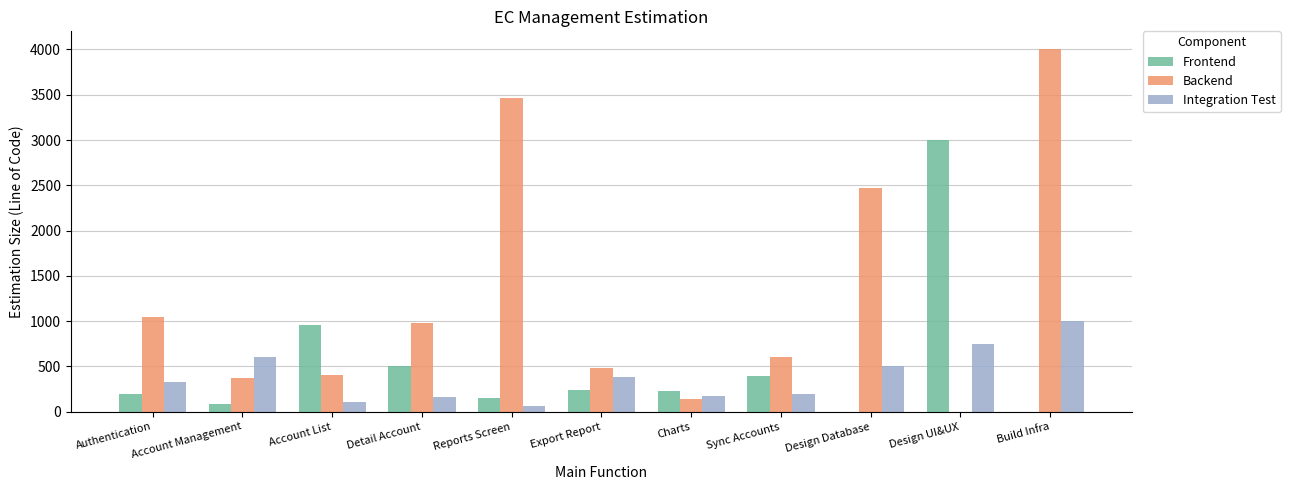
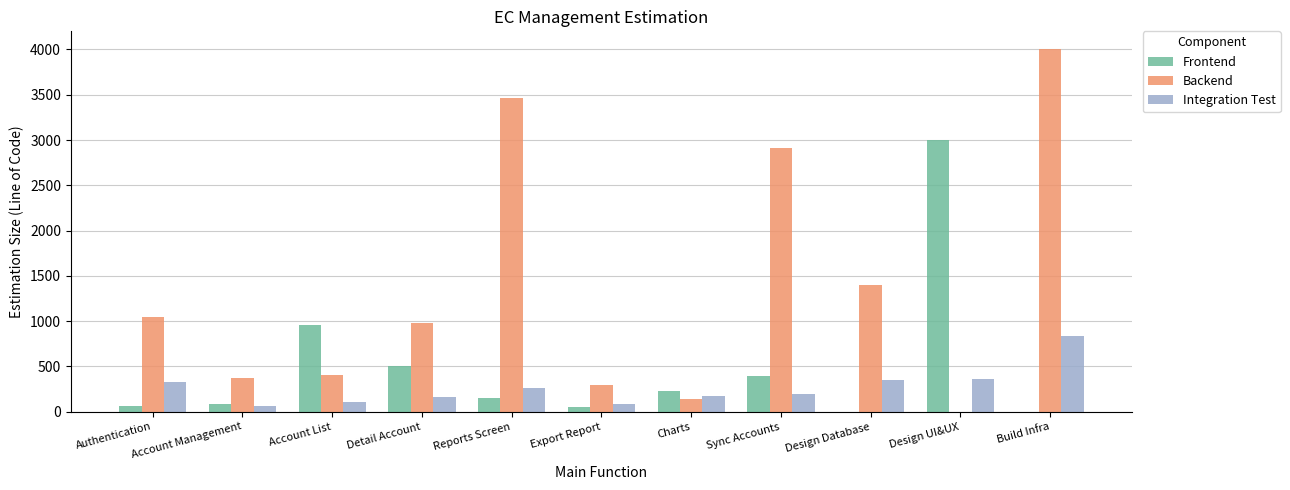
  {
    "Frontend": {
-     "Authentication": 200,
+     "Authentication": 100,
      "Account Management": 100,
      "Account List": 1000,
      "Detail Account": 500,
      "Reports Screen": 200,
-     "Export Report": 200,
+     "Export Report": 100,
      "Charts": 200,
      "Sync Accounts": 400,
      "Design Database": 0,
      "Design UI&UX": 3000,
      "Build Infra": 0
    },
    "Backend": {
      "Authentication": 1000,
      "Account Management": 400,
      "Account List": 400,
      "Detail Account": 1000,
      "Reports Screen": 3500,
-     "Export Report": 500,
+     "Export Report": 300,
      "Charts": 100,
-     "Sync Accounts": 600,
-     "Design Database": 2500,
+     "Sync Accounts": 2900,
+     "Design Database": 1400,
      "Design UI&UX": 0,
      "Build Infra": 4000
    },
    "Integration Test": {
      "Authentication": 300,
-     "Account Management": 600,
+     "Account Management": 100,
      "Account List": 100,
      "Detail Account": 200,
-     "Reports Screen": 100,
-     "Export Report": 400,
+     "Reports Screen": 300,
+     "Export Report": 100,
      "Charts": 200,
      "Sync Accounts": 200,
-     "Design Database": 500,
-     "Design UI&UX": 800,
-     "Build Infra": 1000
+     "Design Database": 400,
+     "Design UI&UX": 400,
+     "Build Infra": 800
    }
  }
